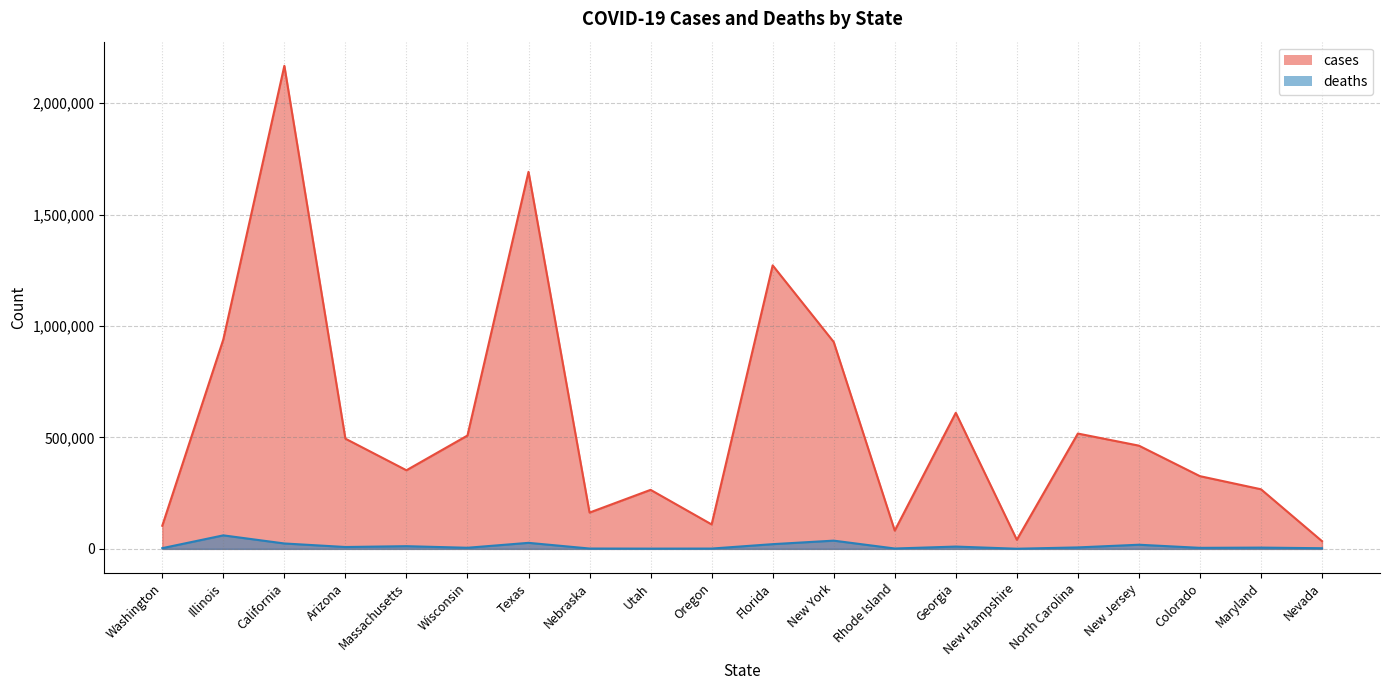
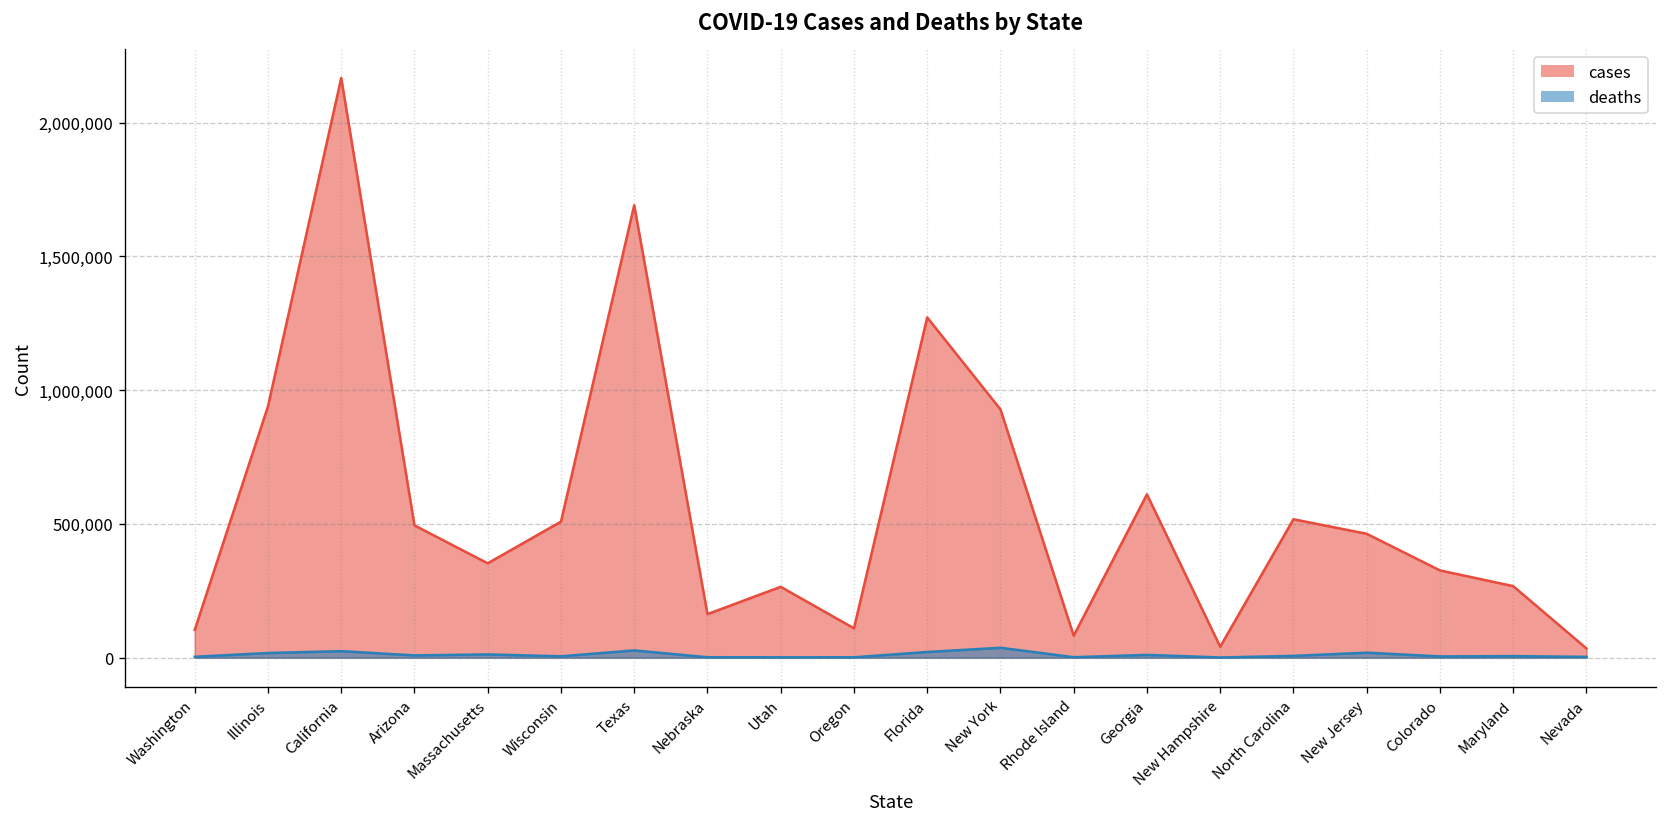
  {
    "cases": {
      "Washington": "100,000",
      "Illinois": "940,000",
      "California": "2,170,000",
      "Arizona": "490,000",
      "Massachusetts": "350,000",
      "Wisconsin": "510,000",
      "Texas": "1,690,000",
      "Nebraska": "160,000",
      "Utah": "260,000",
      "Oregon": "110,000",
      "Florida": "1,270,000",
      "New York": "930,000",
      "Rhode Island": "80,000",
      "Georgia": "610,000",
      "New Hampshire": "40,000",
      "North Carolina": "520,000",
      "New Jersey": "460,000",
      "Colorado": "330,000",
      "Maryland": "270,000",
      "Nevada": "30,000"
    },
    "deaths": {
      "Washington": "0",
-     "Illinois": "60,000",
+     "Illinois": "20,000",
      "California": "20,000",
      "Arizona": "10,000",
      "Massachusetts": "10,000",
      "Wisconsin": "10,000",
      "Texas": "30,000",
      "Nebraska": "0",
      "Utah": "0",
      "Oregon": "0",
      "Florida": "20,000",
      "New York": "40,000",
      "Rhode Island": "0",
      "Georgia": "10,000",
      "New Hampshire": "0",
      "North Carolina": "10,000",
      "New Jersey": "20,000",
      "Colorado": "0",
      "Maryland": "10,000",
      "Nevada": "0"
    }
  }
